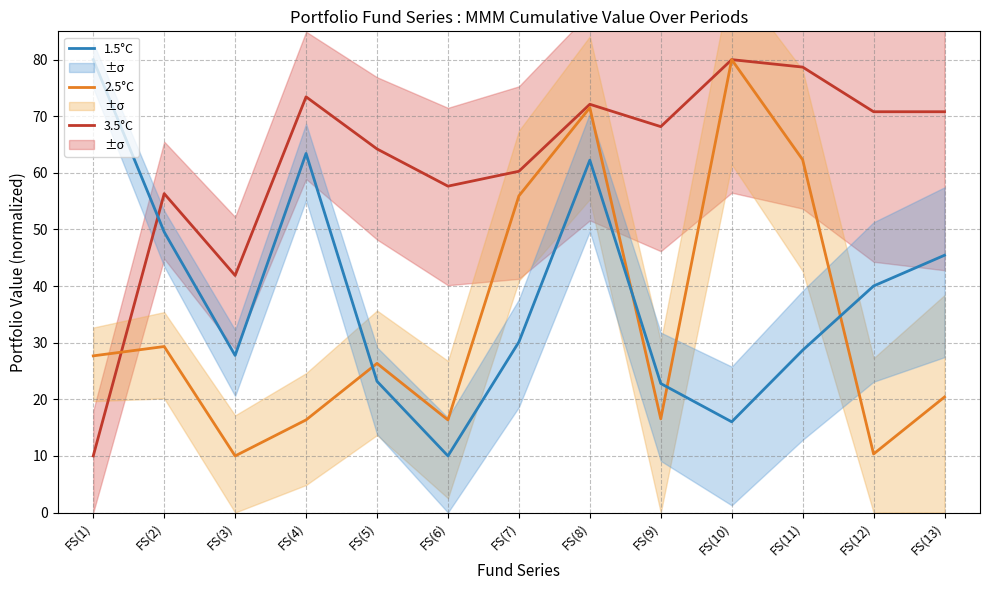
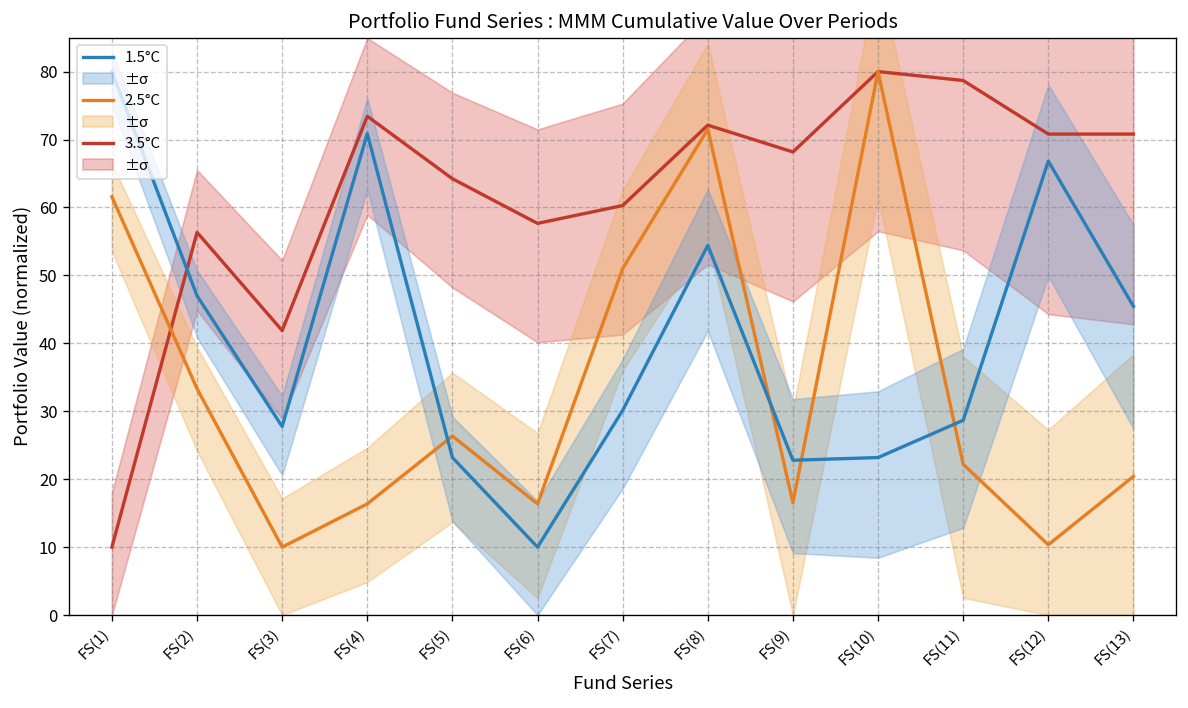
  {
    "2.5°C": {
-     "FS(1)": 28,
-     "FS(2)": 29,
+     "FS(1)": 62,
+     "FS(2)": 33,
      "FS(3)": 10,
      "FS(4)": 16,
      "FS(5)": 26,
-     "FS(7)": 56,
+     "FS(7)": 51,
      "FS(8)": 72,
      "FS(9)": 17,
-     "FS(11)": 62,
+     "FS(11)": 22,
      "FS(12)": 10,
      "FS(13)": 20
    },
    "1.5°C": {
-     "FS(2)": 50,
+     "FS(2)": 47,
      "FS(3)": 28,
-     "FS(4)": 63,
+     "FS(4)": 71,
      "FS(5)": 23,
      "FS(6)": 10,
      "FS(7)": 30,
-     "FS(8)": 62,
+     "FS(8)": 54,
      "FS(9)": 23,
-     "FS(10)": 16,
+     "FS(10)": 23,
      "FS(11)": 29,
-     "FS(12)": 40,
+     "FS(12)": 67,
      "FS(13)": 45
    }
  }
